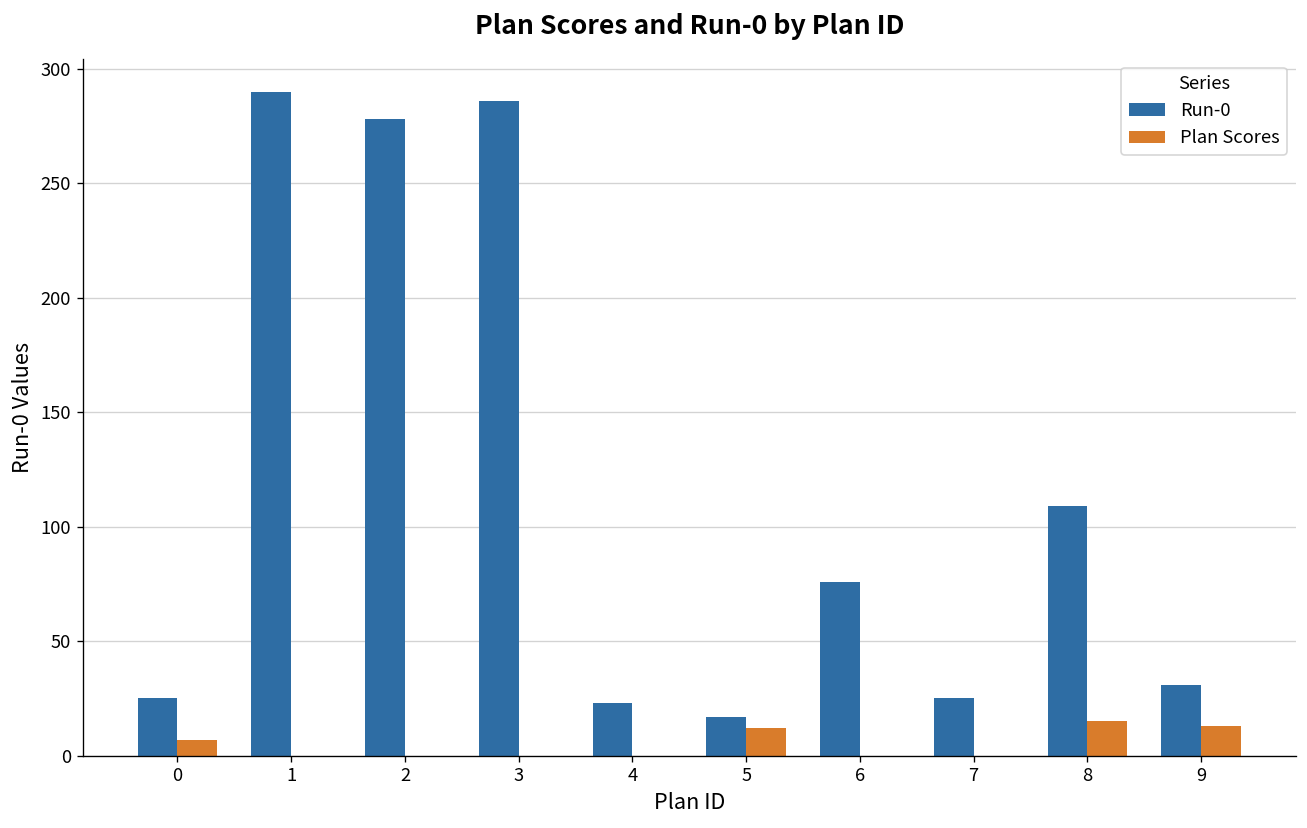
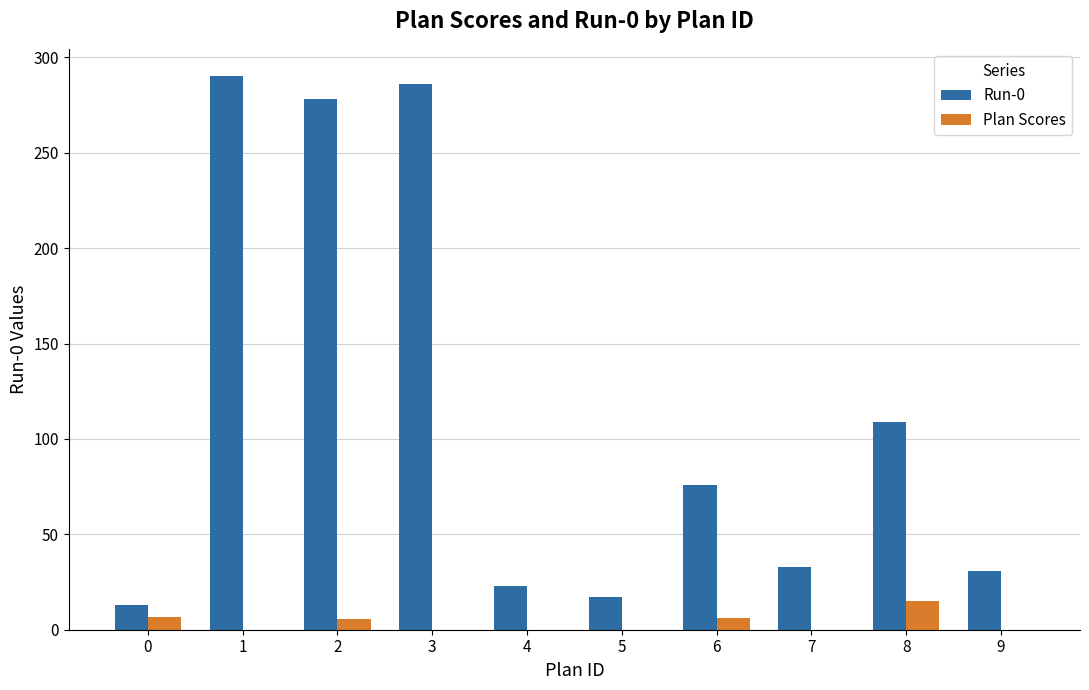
  {
    "Run-0": {
-     "0": 25,
+     "0": 13,
      "1": 290,
      "2": 278,
      "3": 286,
      "4": 23,
      "5": 17,
      "6": 76,
-     "7": 25,
+     "7": 33,
      "8": 109,
      "9": 31
    },
    "Plan Scores": {
      "0": 7,
-     "2": 0,
-     "5": 12,
-     "6": 0,
+     "2": 5,
+     "5": 0,
+     "6": 6,
      "8": 15,
-     "9": 13
+     "9": 0
    }
  }
